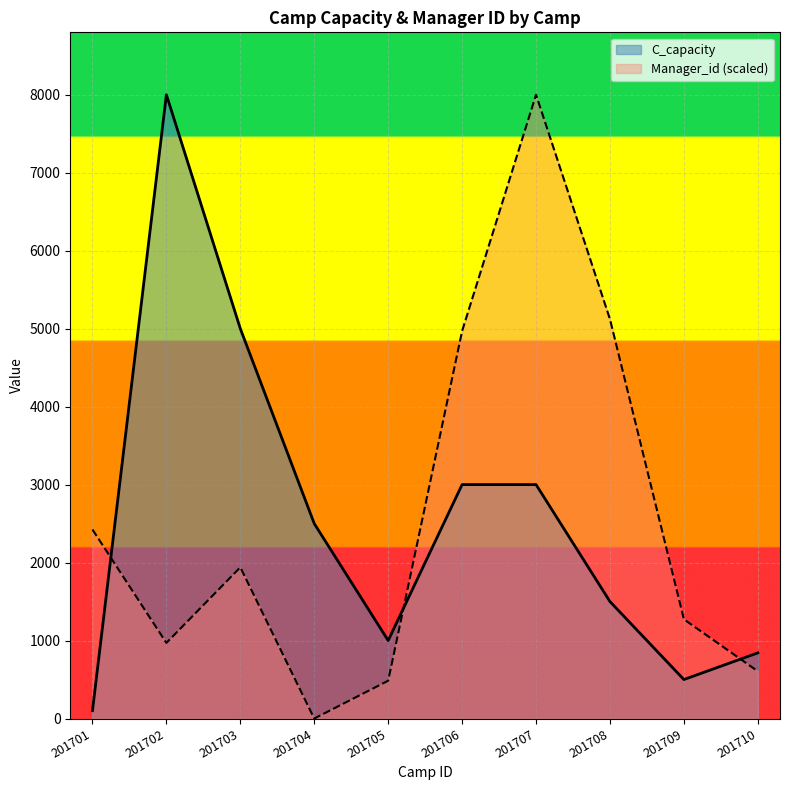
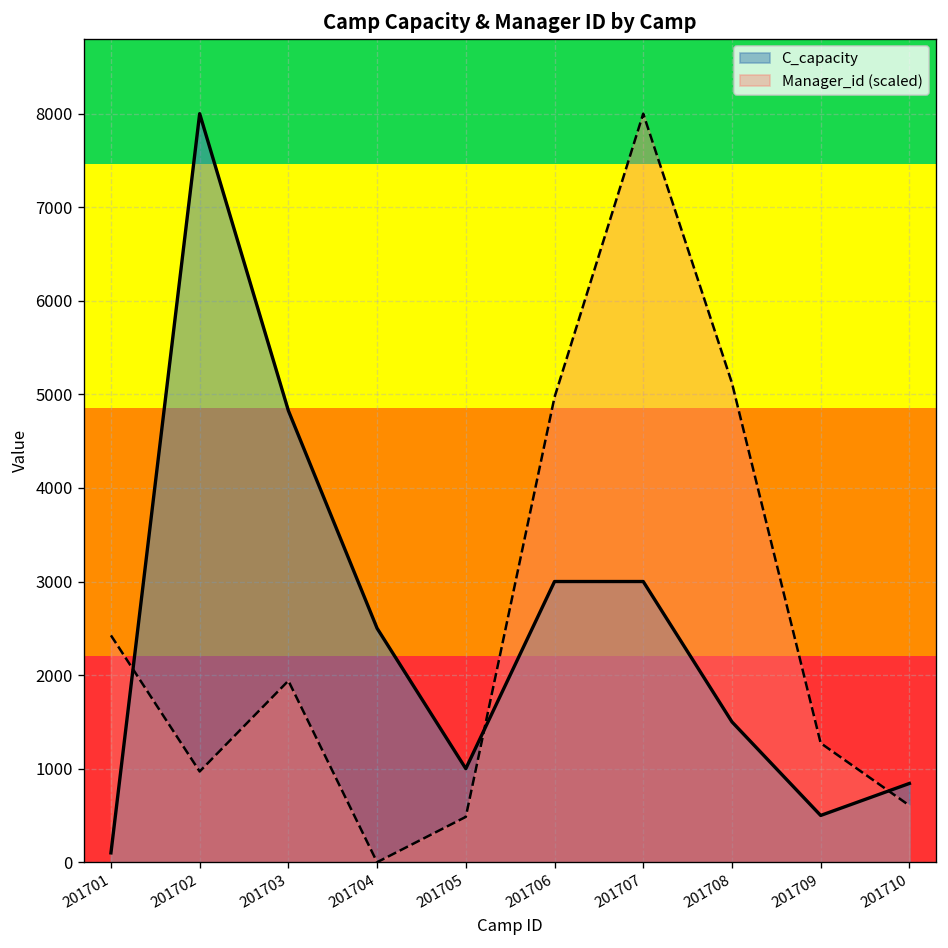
  {
    "C_capacity": {
      "201701": 100,
      "201702": 8000,
-     "201703": 5000,
+     "201703": 4800,
      "201704": 2500,
      "201705": 1000,
      "201706": 3000,
      "201707": 3000,
      "201708": 1500,
      "201709": 500,
      "201710": 800
    },
    "Manager_id (scaled)": {
      "201701": 2400,
      "201702": 1000,
      "201703": 1900,
      "201704": 0,
      "201705": 500,
      "201706": 5000,
      "201707": 8000,
      "201708": 5100,
      "201709": 1300,
      "201710": 600
    }
  }
